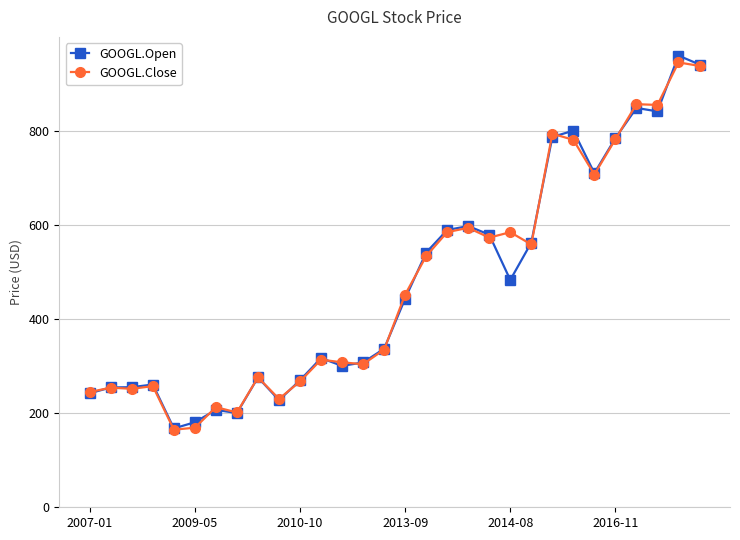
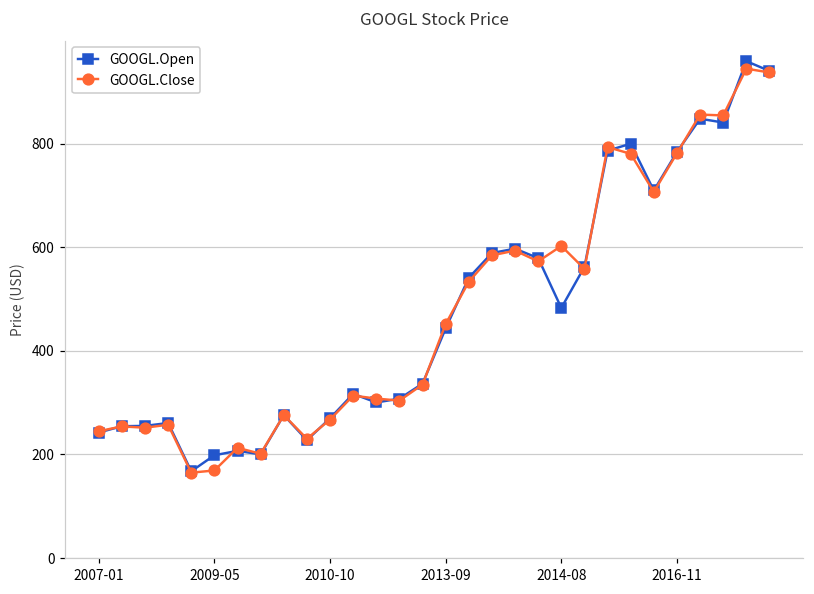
  {
    "GOOGL.Open": {
-     "2009-05": 180,
+     "2009-05": 200,
      "2013-09": 440,
      "2014-08": 480
    },
    "GOOGL.Close": {
      "2009-05": 170,
      "2013-09": 450,
-     "2014-08": 580
+     "2014-08": 600
    }
  }
